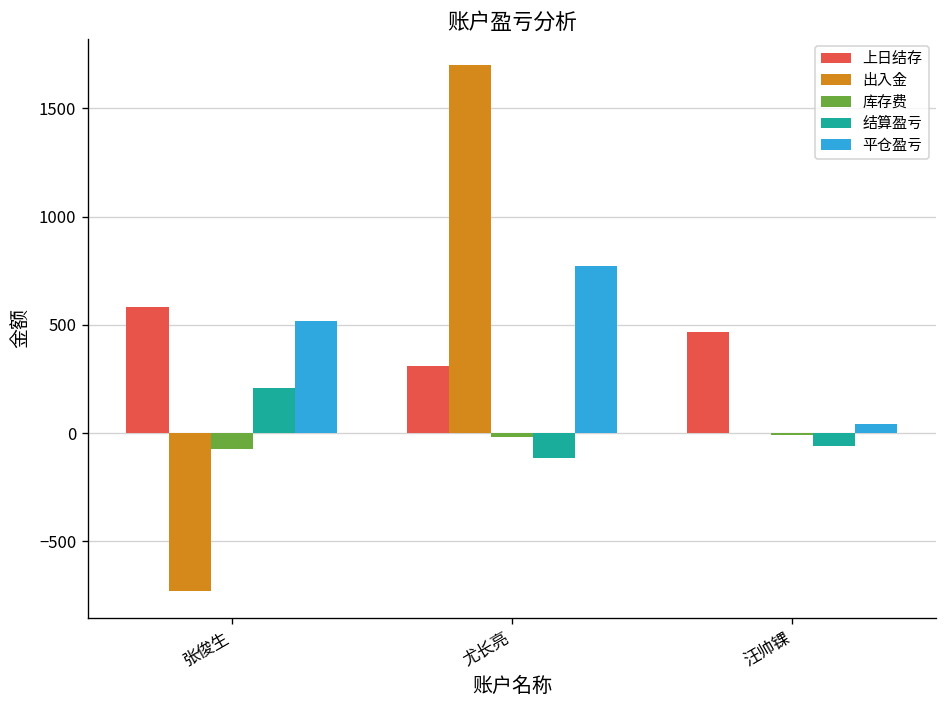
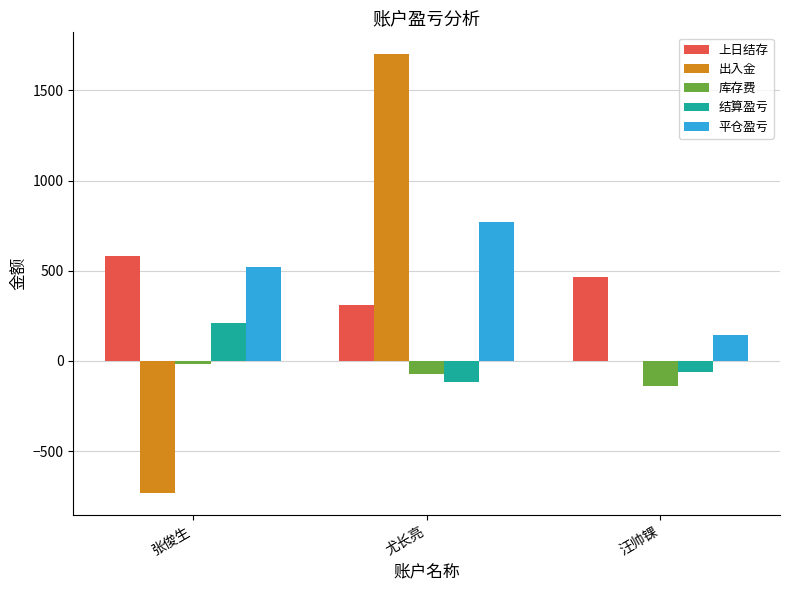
  {
    "上日结存": {
      "张俊生": 580,
      "尤长亮": 310,
      "汪帅锞": 470
    },
    "出入金": {
      "张俊生": -730,
      "尤长亮": 1700,
      "汪帅锞": 0
    },
    "库存费": {
-     "张俊生": -70,
-     "尤长亮": -20,
-     "汪帅锞": -10
+     "张俊生": -20,
+     "尤长亮": -70,
+     "汪帅锞": -140
    },
    "结算盈亏": {
      "张俊生": 210,
      "尤长亮": -120,
      "汪帅锞": -60
    },
    "平仓盈亏": {
      "张俊生": 520,
      "尤长亮": 770,
-     "汪帅锞": 40
+     "汪帅锞": 140
    }
  }
